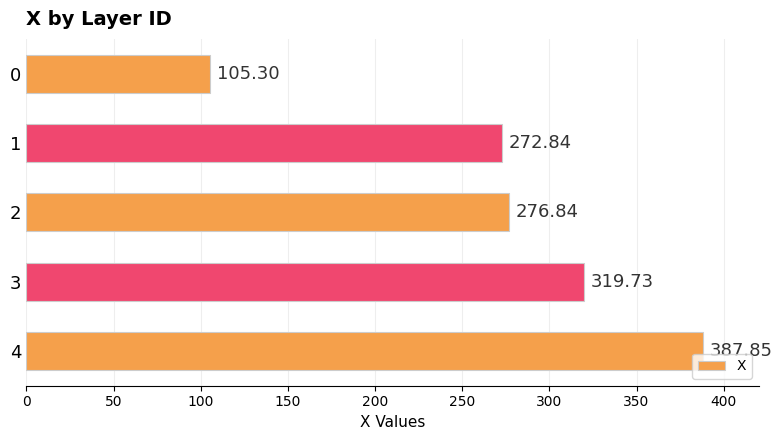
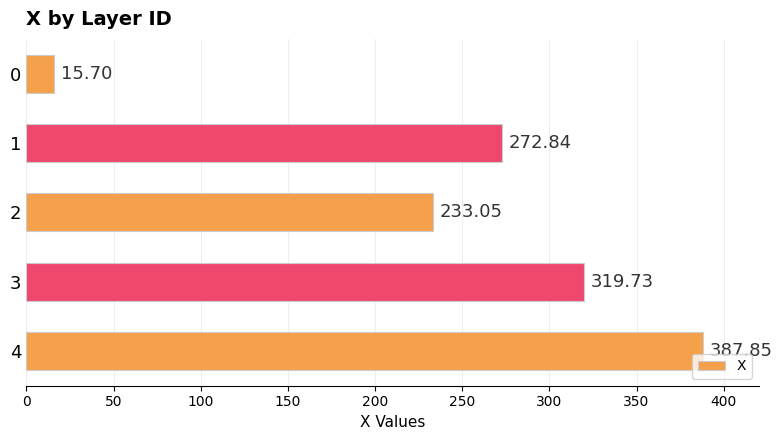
  {
-   "0": 105.30,
+   "0": 15.70,
    "1": 272.84,
-   "2": 276.84,
+   "2": 233.05,
    "3": 319.73
  }
